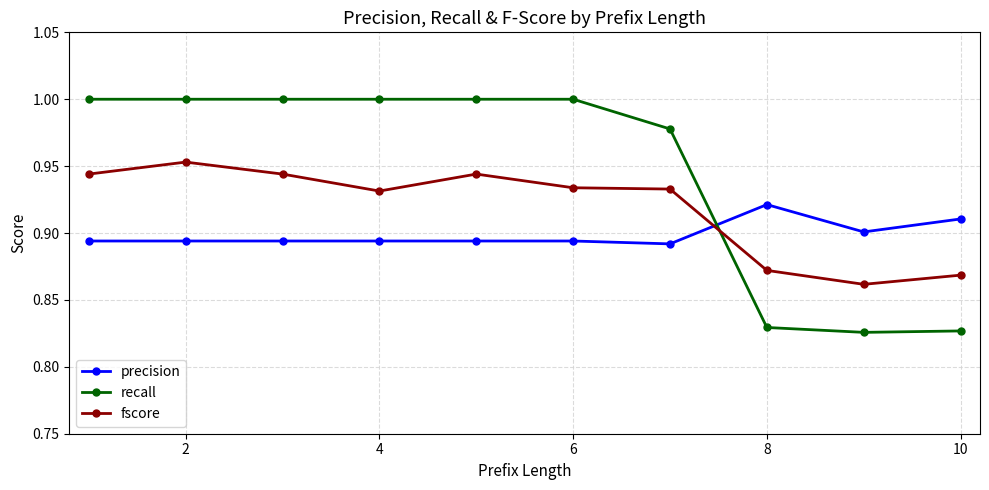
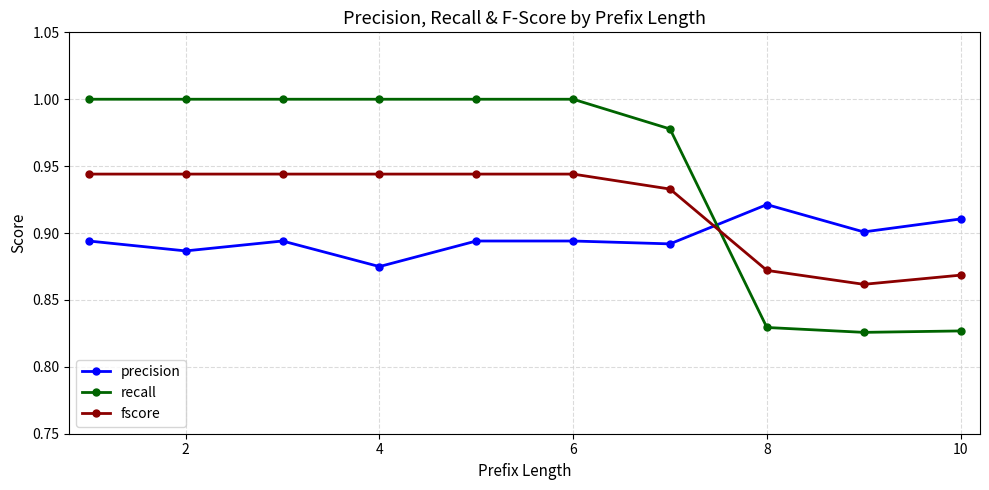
  {
    "precision": {
-     "2": 0.894,
-     "4": 0.894,
+     "2": 0.887,
+     "4": 0.875,
      "6": 0.894,
      "8": 0.921,
      "10": 0.911
    },
    "recall": {
      "2": 1.000,
      "4": 1.000,
      "6": 1.000,
      "8": 0.829,
      "10": 0.827
    },
    "fscore": {
-     "2": 0.953,
-     "4": 0.931,
-     "6": 0.934,
+     "2": 0.944,
+     "4": 0.944,
+     "6": 0.944,
      "8": 0.872,
      "10": 0.869
    }
  }
